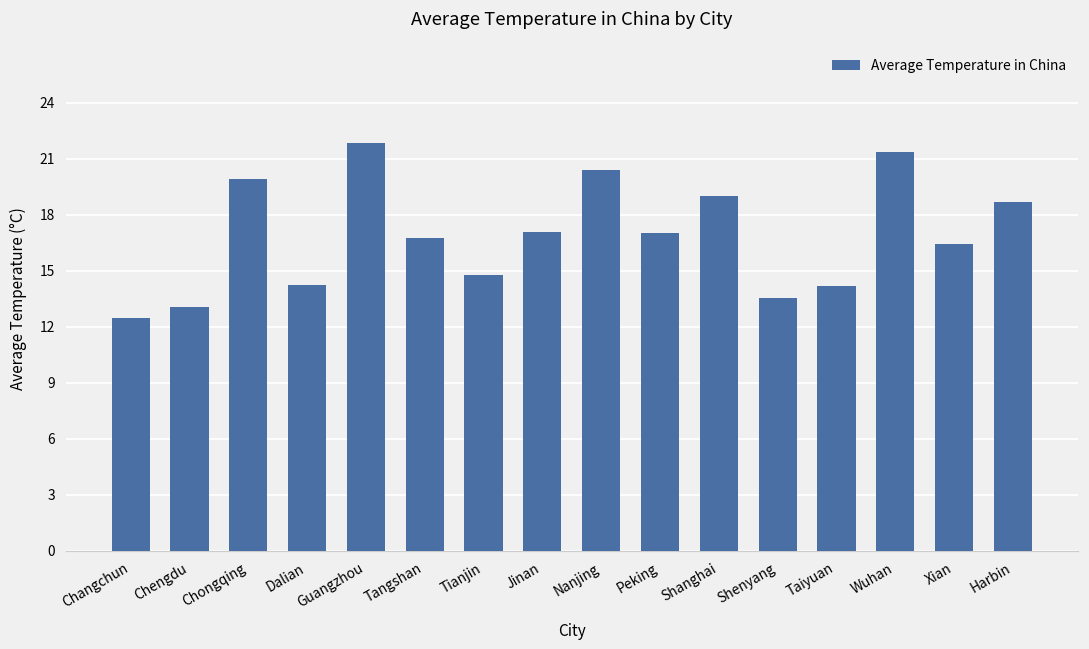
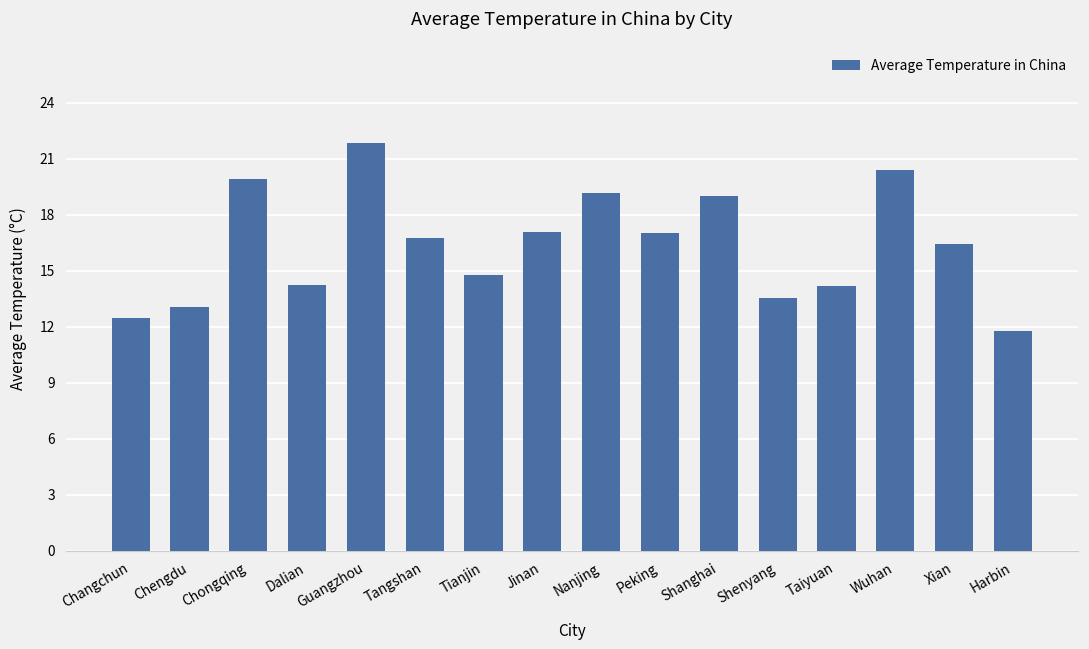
  {
    "Changchun": 12.5,
    "Chengdu": 13.1,
    "Chongqing": 19.9,
    "Dalian": 14.2,
    "Guangzhou": 21.8,
    "Tangshan": 16.8,
    "Tianjin": 14.8,
    "Jinan": 17.1,
-   "Nanjing": 20.4,
+   "Nanjing": 19.2,
    "Peking": 17.1,
    "Shanghai": 19.0,
    "Shenyang": 13.6,
    "Taiyuan": 14.2,
-   "Wuhan": 21.4,
+   "Wuhan": 20.4,
    "Xian": 16.4,
-   "Harbin": 18.7
+   "Harbin": 11.8
  }
